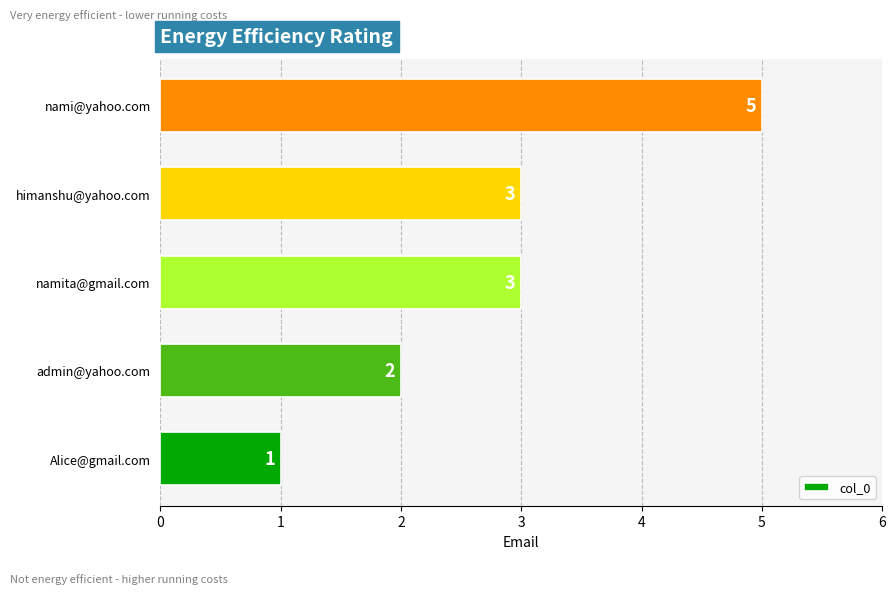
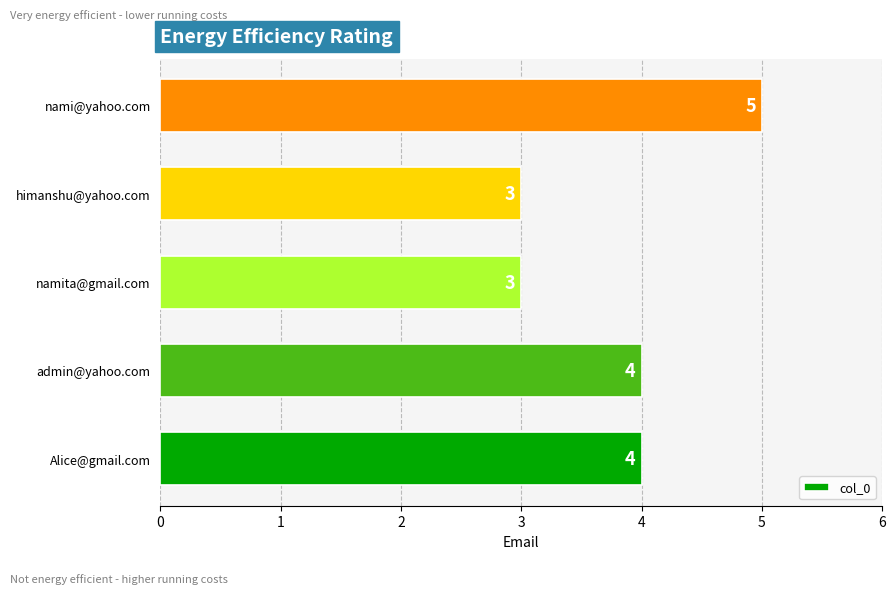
  {
    "nami@yahoo.com": 5,
    "himanshu@yahoo.com": 3,
    "namita@gmail.com": 3,
-   "admin@yahoo.com": 2,
-   "Alice@gmail.com": 1
+   "admin@yahoo.com": 4,
+   "Alice@gmail.com": 4
  }
